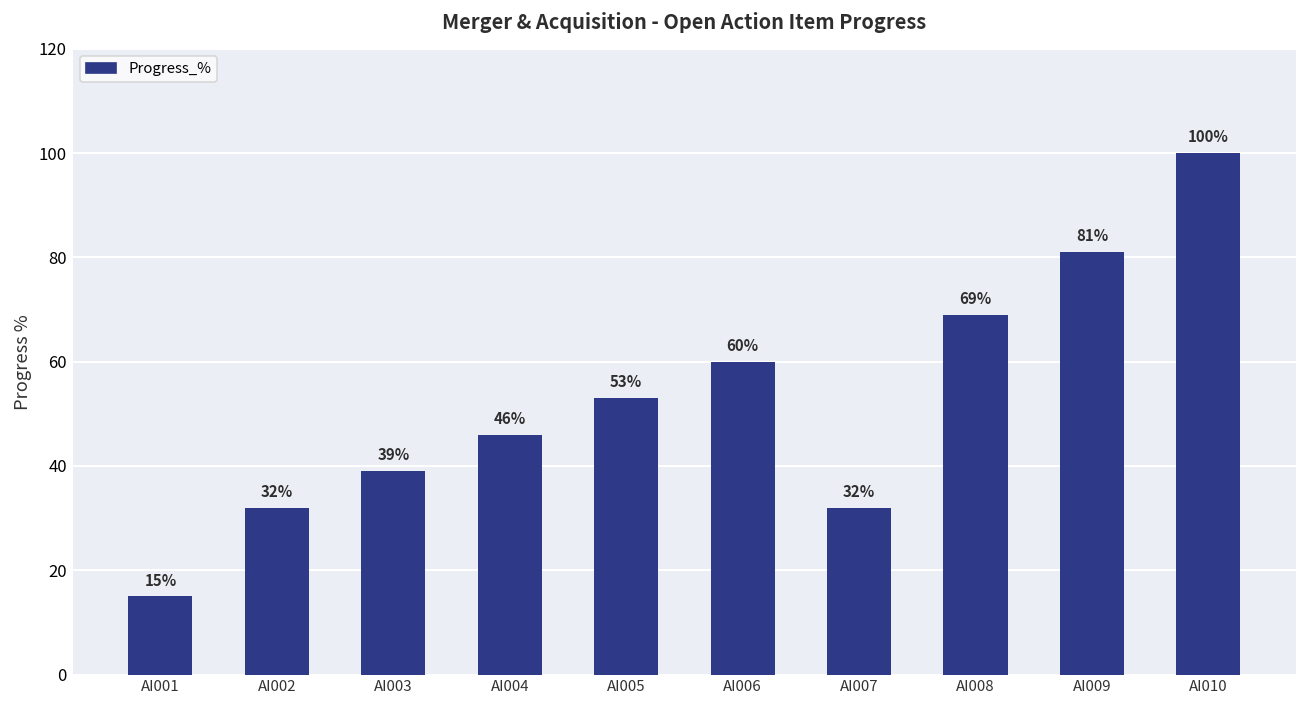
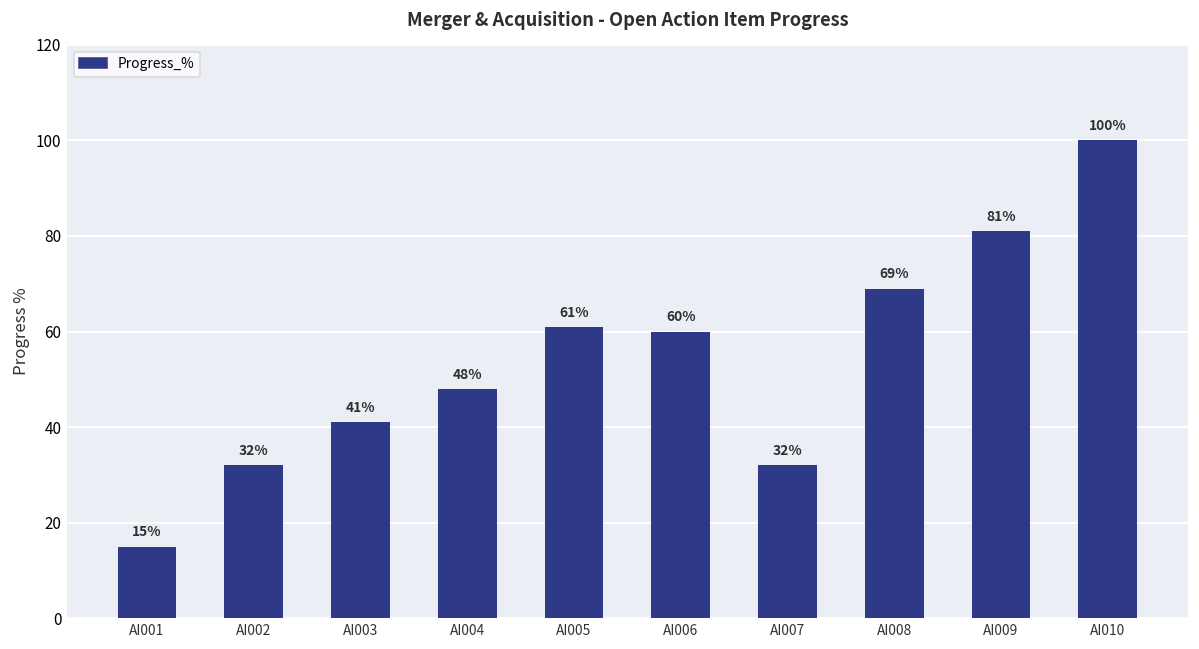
  {
    "AI001": "15%",
    "AI002": "32%",
-   "AI003": "39%",
-   "AI004": "46%",
-   "AI005": "53%",
+   "AI003": "41%",
+   "AI004": "48%",
+   "AI005": "61%",
    "AI006": "60%",
    "AI007": "32%",
    "AI008": "69%",
    "AI009": "81%",
    "AI010": "100%"
  }
